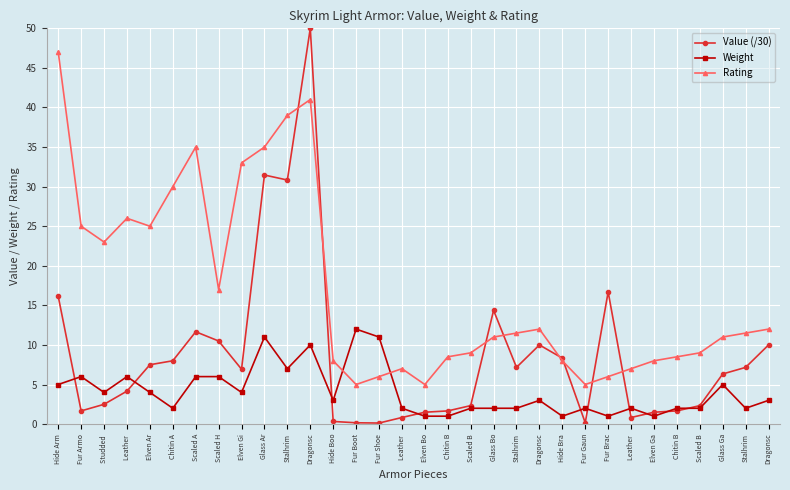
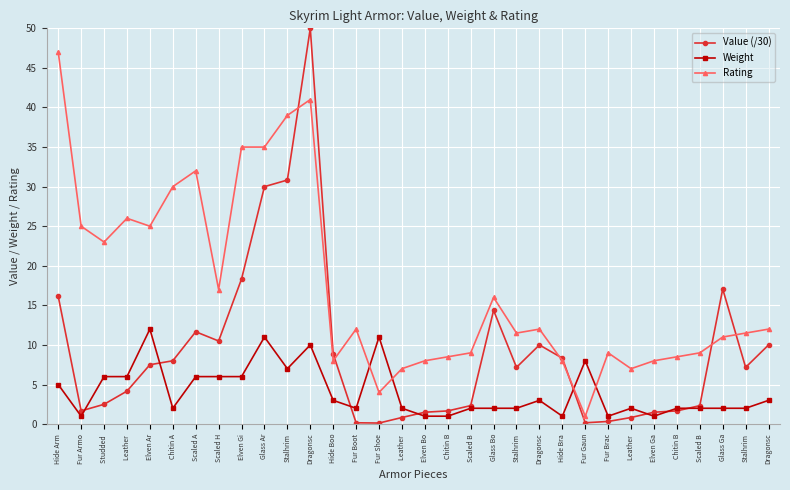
  {
    "Value (/30)": {
      "Hide Arm": 16,
      "Fur Armo": 2,
      "Studded": 3,
      "Elven Ar": 8,
      "Chitin A": 8,
      "Scaled A": 12,
      "Scaled H": 11,
-     "Elven Gi": 7,
-     "Glass Ar": 31,
-     "Hide Boo": 0,
+     "Elven Gi": 18,
+     "Glass Ar": 30,
+     "Hide Boo": 9,
      "Fur Boot": 0,
      "Fur Shoe": 0,
      "Elven Bo": 2,
      "Glass Bo": 14,
      "Hide Bra": 8,
      "Fur Gaun": 0,
-     "Fur Brac": 17,
+     "Fur Brac": 0,
      "Elven Ga": 2,
-     "Glass Ga": 6
+     "Glass Ga": 17
    },
    "Weight": {
      "Hide Arm": 5,
-     "Fur Armo": 6,
-     "Studded": 4,
-     "Elven Ar": 4,
+     "Fur Armo": 1,
+     "Studded": 6,
+     "Elven Ar": 12,
      "Chitin A": 2,
      "Scaled A": 6,
      "Scaled H": 6,
-     "Elven Gi": 4,
+     "Elven Gi": 6,
      "Glass Ar": 11,
      "Hide Boo": 3,
-     "Fur Boot": 12,
+     "Fur Boot": 2,
      "Fur Shoe": 11,
      "Elven Bo": 1,
      "Glass Bo": 2,
      "Hide Bra": 1,
-     "Fur Gaun": 2,
+     "Fur Gaun": 8,
      "Fur Brac": 1,
      "Elven Ga": 1,
-     "Glass Ga": 5
+     "Glass Ga": 2
    },
    "Rating": {
      "Hide Arm": 47,
      "Fur Armo": 25,
      "Studded": 23,
      "Elven Ar": 25,
      "Chitin A": 30,
-     "Scaled A": 35,
+     "Scaled A": 32,
      "Scaled H": 17,
-     "Elven Gi": 33,
+     "Elven Gi": 35,
      "Glass Ar": 35,
      "Hide Boo": 8,
-     "Fur Boot": 5,
-     "Fur Shoe": 6,
-     "Elven Bo": 5,
-     "Glass Bo": 11,
+     "Fur Boot": 12,
+     "Fur Shoe": 4,
+     "Elven Bo": 8,
+     "Glass Bo": 16,
      "Hide Bra": 8,
-     "Fur Gaun": 5,
-     "Fur Brac": 6,
+     "Fur Gaun": 1,
+     "Fur Brac": 9,
      "Elven Ga": 8,
      "Glass Ga": 11
    }
  }
